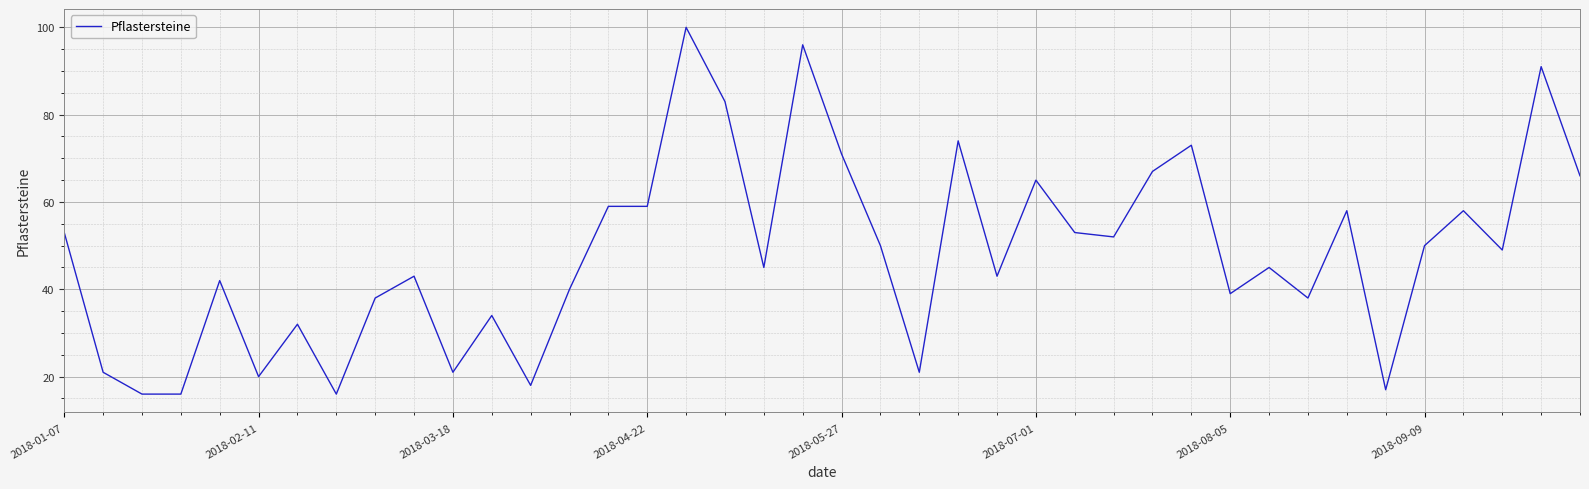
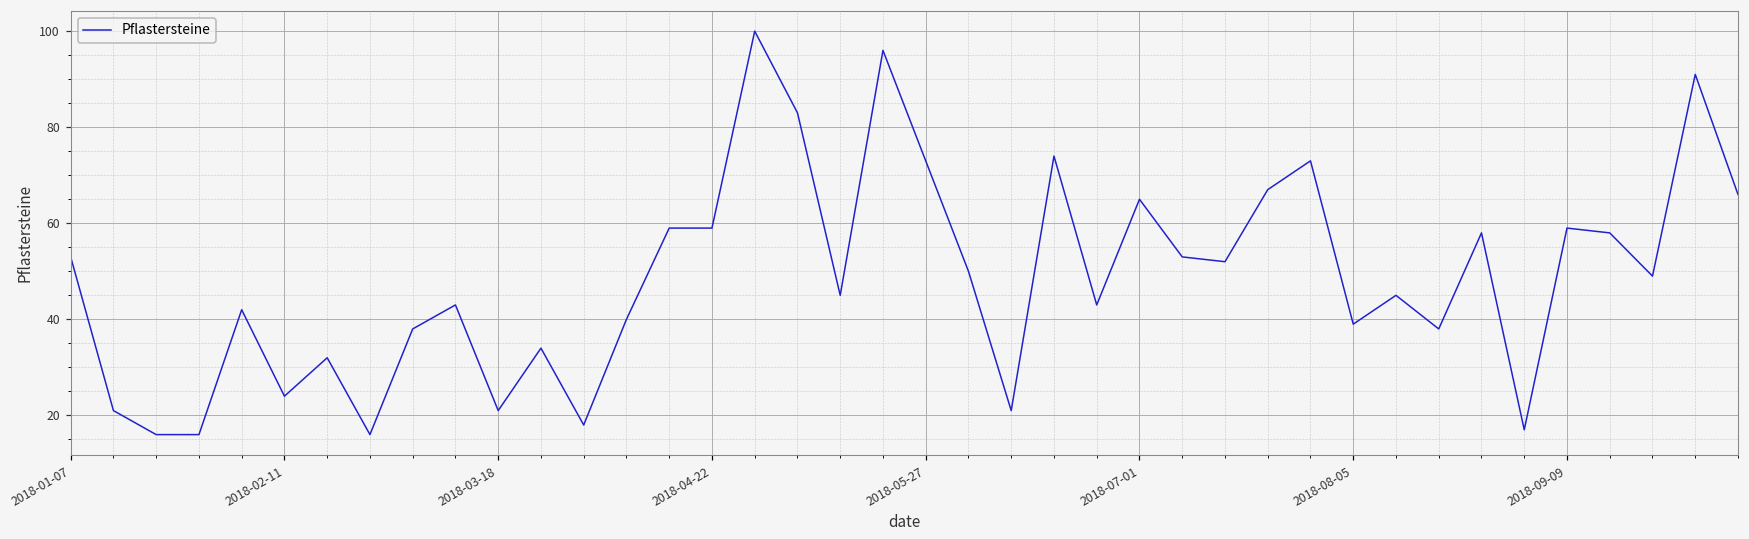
  {
    "2018-01-07": 53,
-   "2018-02-11": 20,
+   "2018-02-11": 24,
    "2018-03-18": 21,
    "2018-04-22": 59,
-   "2018-05-27": 71,
+   "2018-05-27": 73,
    "2018-07-01": 65,
    "2018-08-05": 39,
-   "2018-09-09": 50
+   "2018-09-09": 59
  }
